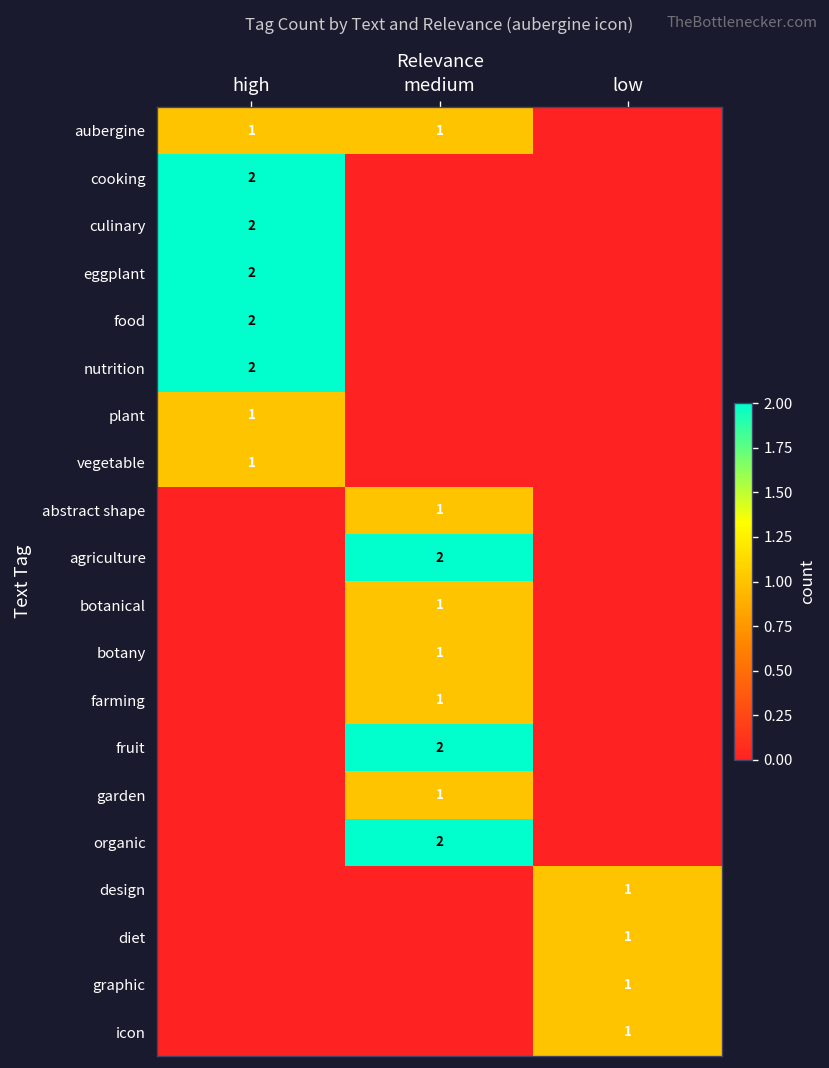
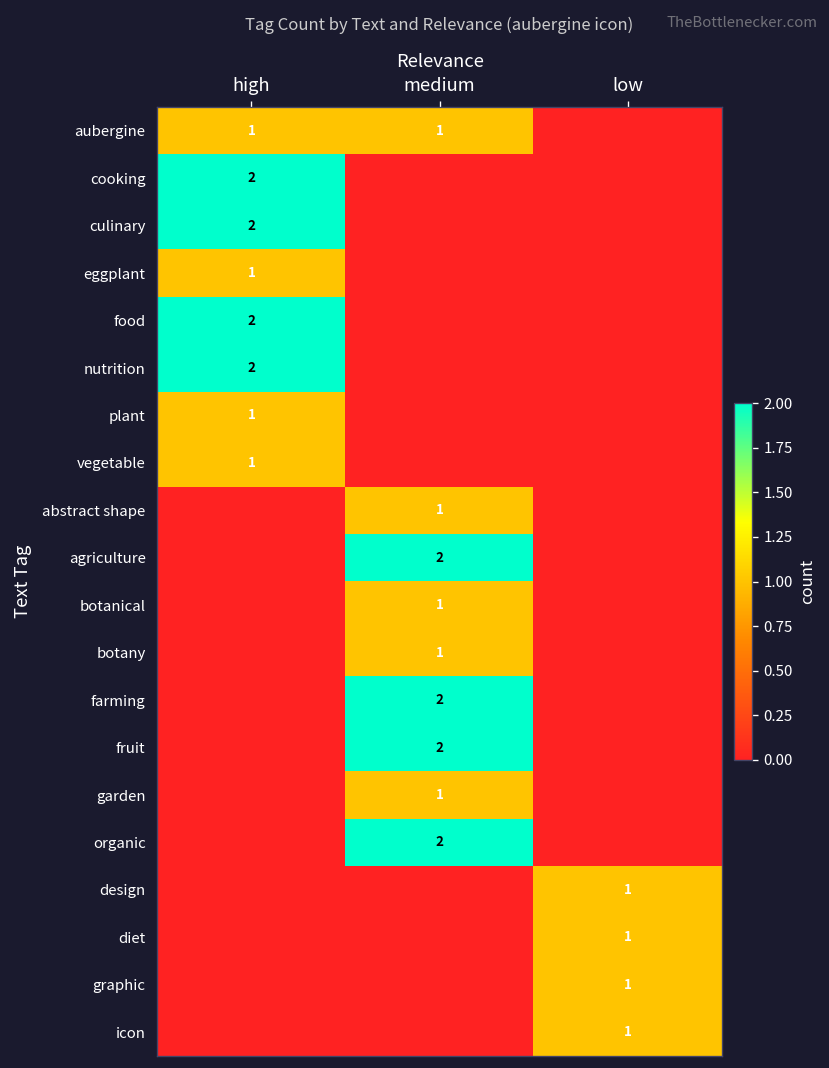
  {
    "aubergine": {
      "high": 1,
      "medium": 1
    },
    "cooking": {
      "high": 2
    },
    "culinary": {
      "high": 2
    },
    "eggplant": {
-     "high": 2
+     "high": 1
    },
    "food": {
      "high": 2
    },
    "nutrition": {
      "high": 2
    },
    "plant": {
      "high": 1
    },
    "vegetable": {
      "high": 1
    },
    "abstract shape": {
      "medium": 1
    },
    "agriculture": {
      "medium": 2
    },
    "botanical": {
      "medium": 1
    },
    "botany": {
      "medium": 1
    },
    "farming": {
-     "medium": 1
+     "medium": 2
    },
    "fruit": {
      "medium": 2
    },
    "garden": {
      "medium": 1
    },
    "organic": {
      "medium": 2
    },
    "design": {
      "low": 1
    },
    "diet": {
      "low": 1
    },
    "graphic": {
      "low": 1
    },
    "icon": {
      "low": 1
    }
  }
